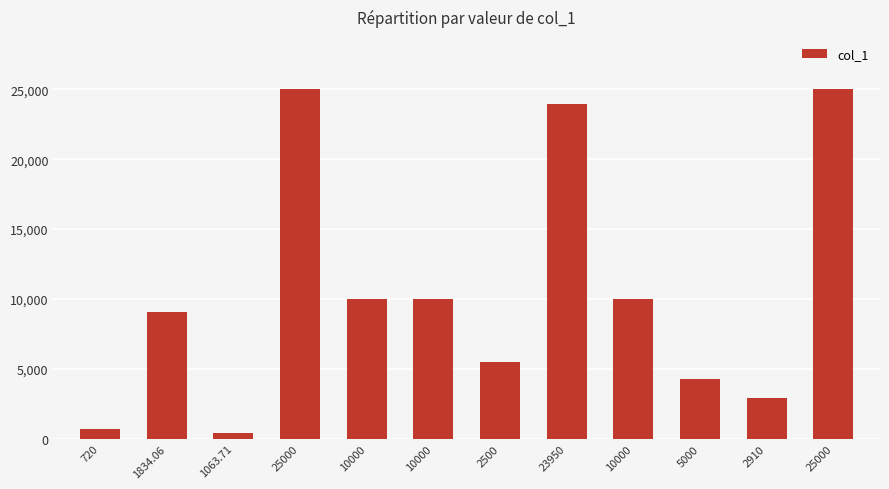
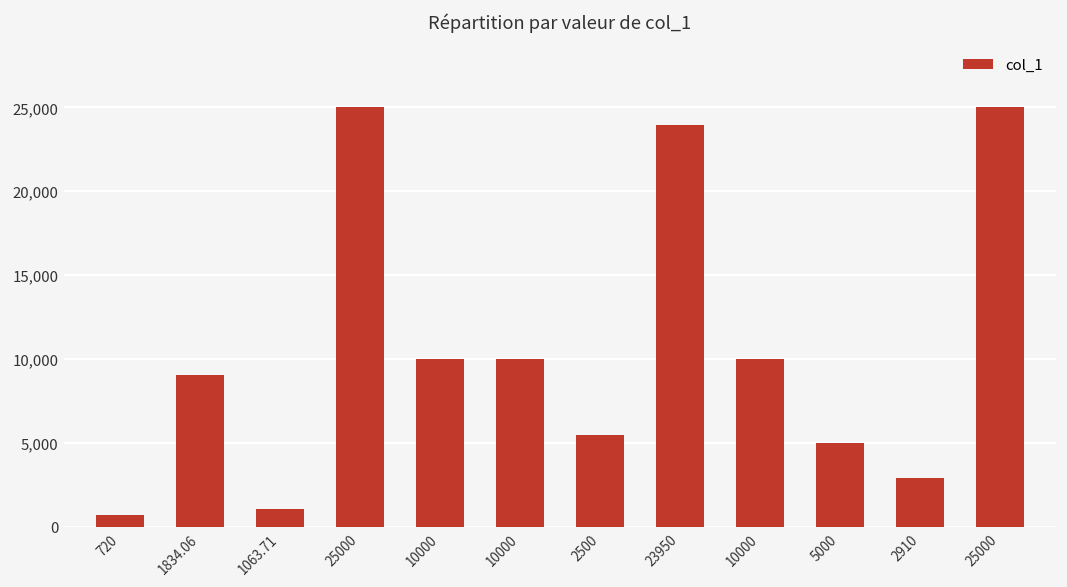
  {
    "720": "700",
    "1834.06": "9,100",
-   "1063.71": "400",
+   "1063.71": "1,100",
    "2500": "5,500",
    "23950": "24,000",
-   "5000": "4,300",
+   "5000": "5,000",
    "2910": "2,900"
  }
